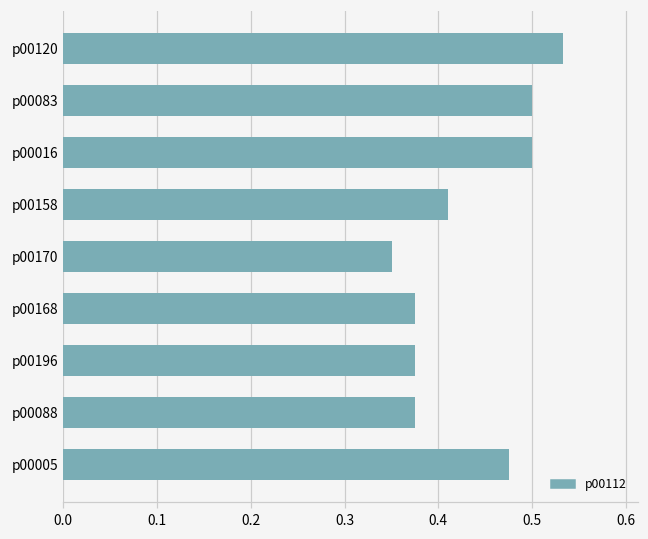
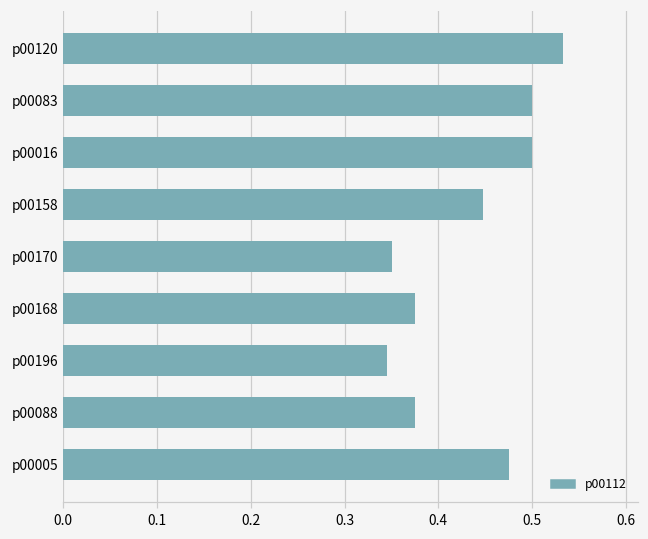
  {
    "p00120": 0.53,
    "p00083": 0.50,
-   "p00158": 0.41,
+   "p00158": 0.45,
    "p00170": 0.35,
    "p00168": 0.37,
-   "p00196": 0.37,
+   "p00196": 0.35,
    "p00088": 0.37,
    "p00005": 0.48
  }
